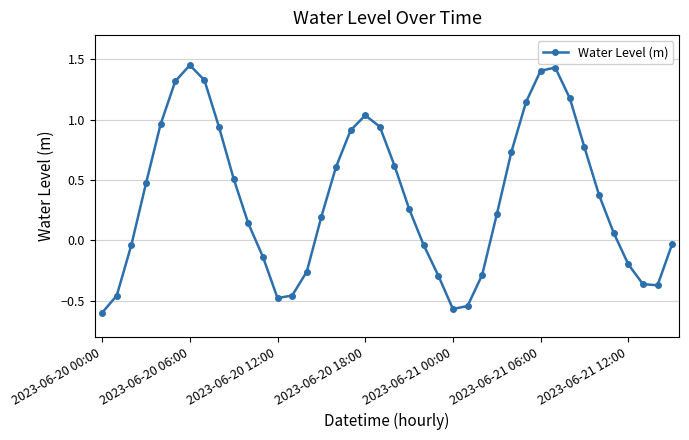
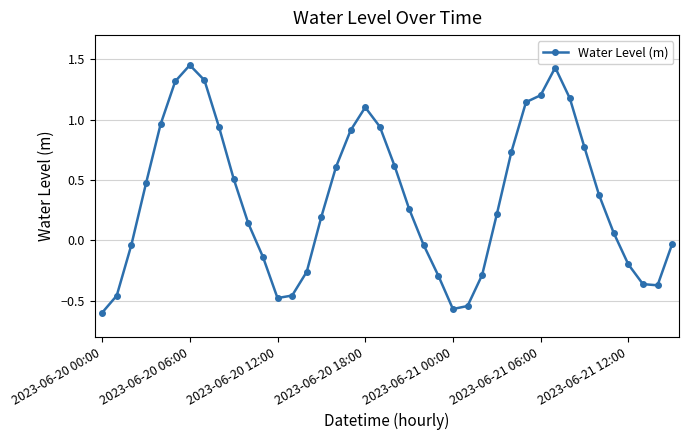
  {
    "2023-06-20 00:00": -0.60,
    "2023-06-20 06:00": 1.45,
    "2023-06-20 12:00": -0.48,
-   "2023-06-20 18:00": 1.04,
+   "2023-06-20 18:00": 1.10,
    "2023-06-21 00:00": -0.57,
-   "2023-06-21 06:00": 1.40,
+   "2023-06-21 06:00": 1.20,
    "2023-06-21 12:00": -0.20
  }
